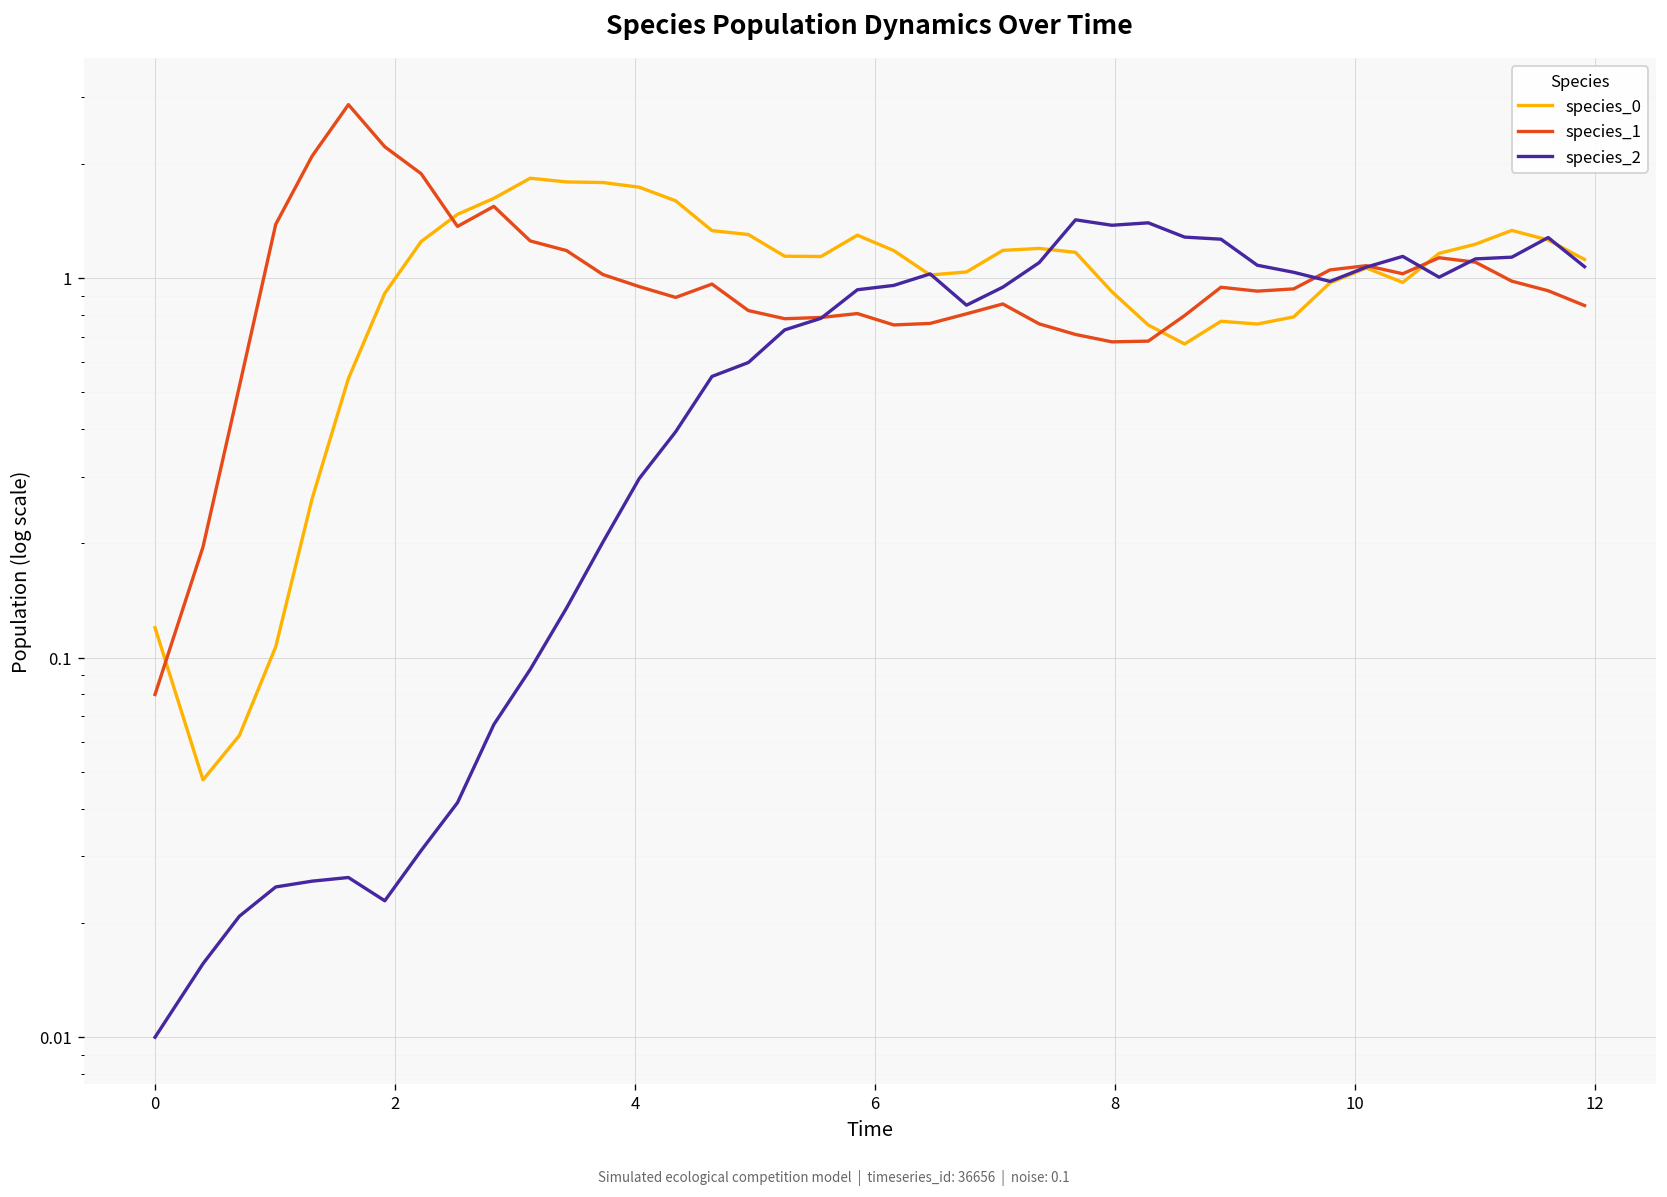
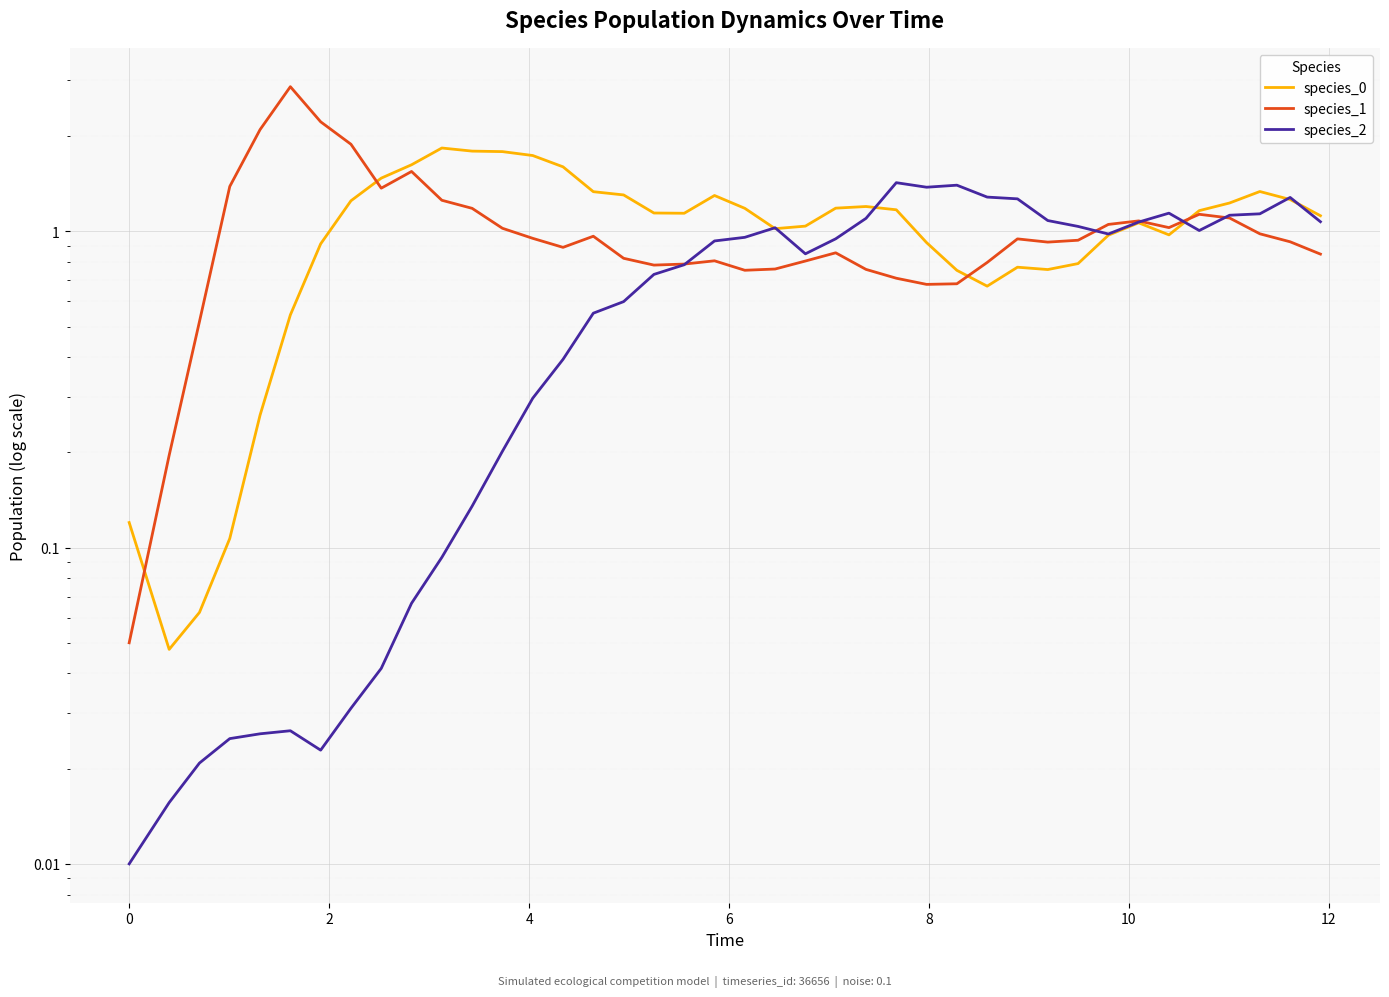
  {
    "species_0": {
      "0": 0.12
    },
    "species_1": {
-     "0": 0.08
+     "0": 0.05
    },
    "species_2": {
      "0": 0.01
    }
  }
